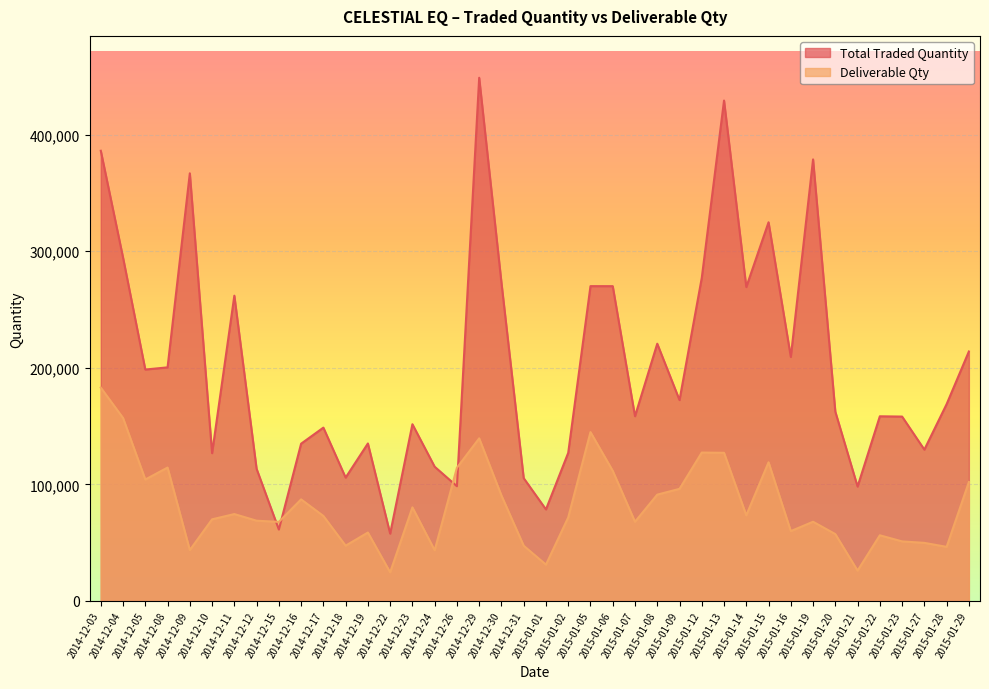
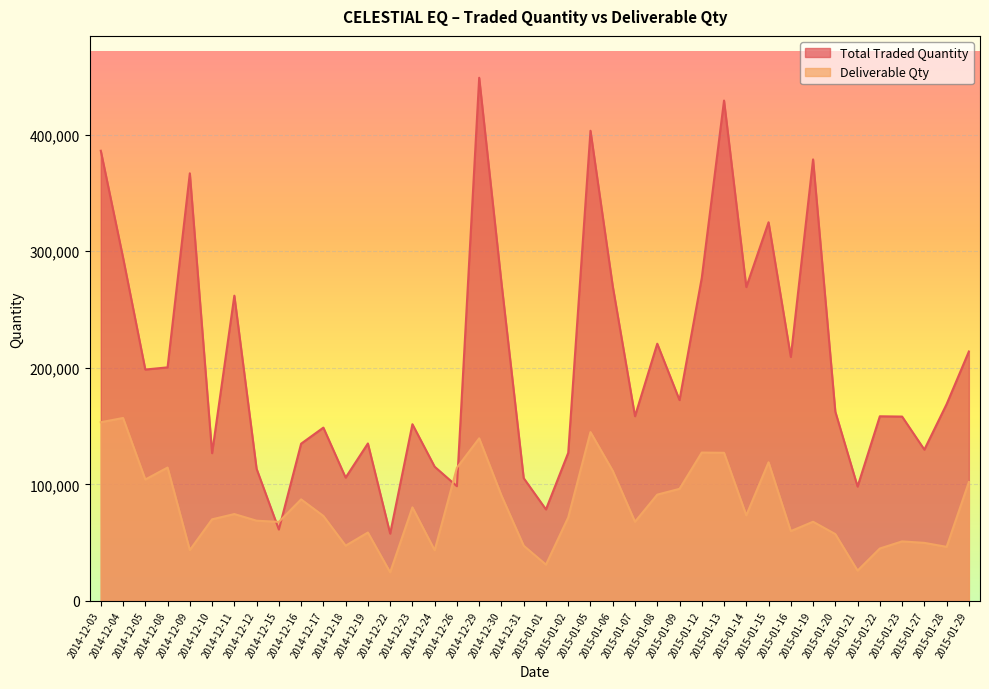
  {
    "Total Traded Quantity": {
      "2014-12-03": "386,000",
      "2014-12-04": "295,000",
      "2014-12-05": "199,000",
      "2014-12-08": "200,000",
      "2014-12-09": "367,000",
      "2014-12-10": "127,000",
      "2014-12-11": "262,000",
      "2014-12-12": "113,000",
      "2014-12-15": "61,000",
      "2014-12-16": "135,000",
      "2014-12-17": "149,000",
      "2014-12-18": "106,000",
      "2014-12-19": "135,000",
      "2014-12-22": "58,000",
      "2014-12-23": "152,000",
      "2014-12-24": "115,000",
      "2014-12-26": "98,000",
      "2014-12-29": "449,000",
      "2014-12-30": "273,000",
      "2014-12-31": "105,000",
      "2015-01-01": "79,000",
      "2015-01-02": "127,000",
-     "2015-01-05": "270,000",
+     "2015-01-05": "403,000",
      "2015-01-06": "270,000",
      "2015-01-07": "159,000",
      "2015-01-08": "221,000",
      "2015-01-09": "172,000",
      "2015-01-12": "277,000",
      "2015-01-13": "429,000",
      "2015-01-14": "269,000",
      "2015-01-15": "325,000",
      "2015-01-16": "209,000",
      "2015-01-19": "379,000",
      "2015-01-20": "162,000",
      "2015-01-21": "98,000",
      "2015-01-22": "158,000",
      "2015-01-23": "158,000",
      "2015-01-27": "130,000",
      "2015-01-28": "169,000",
      "2015-01-29": "214,000"
    },
    "Deliverable Qty": {
-     "2014-12-03": "183,000",
+     "2014-12-03": "153,000",
      "2014-12-04": "157,000",
      "2014-12-05": "104,000",
      "2014-12-08": "114,000",
      "2014-12-09": "44,000",
      "2014-12-10": "70,000",
      "2014-12-11": "75,000",
      "2014-12-12": "69,000",
      "2014-12-15": "68,000",
      "2014-12-16": "87,000",
      "2014-12-17": "73,000",
      "2014-12-18": "47,000",
      "2014-12-19": "59,000",
      "2014-12-22": "25,000",
      "2014-12-23": "80,000",
      "2014-12-24": "43,000",
      "2014-12-26": "114,000",
      "2014-12-29": "140,000",
      "2014-12-30": "90,000",
      "2014-12-31": "47,000",
      "2015-01-01": "31,000",
      "2015-01-02": "72,000",
      "2015-01-05": "145,000",
      "2015-01-06": "112,000",
      "2015-01-07": "68,000",
      "2015-01-08": "91,000",
      "2015-01-09": "96,000",
      "2015-01-12": "127,000",
      "2015-01-13": "127,000",
      "2015-01-14": "73,000",
      "2015-01-15": "119,000",
      "2015-01-16": "60,000",
      "2015-01-19": "68,000",
      "2015-01-20": "57,000",
      "2015-01-21": "26,000",
-     "2015-01-22": "56,000",
+     "2015-01-22": "45,000",
      "2015-01-23": "51,000",
      "2015-01-27": "50,000",
      "2015-01-28": "46,000",
      "2015-01-29": "102,000"
    }
  }
